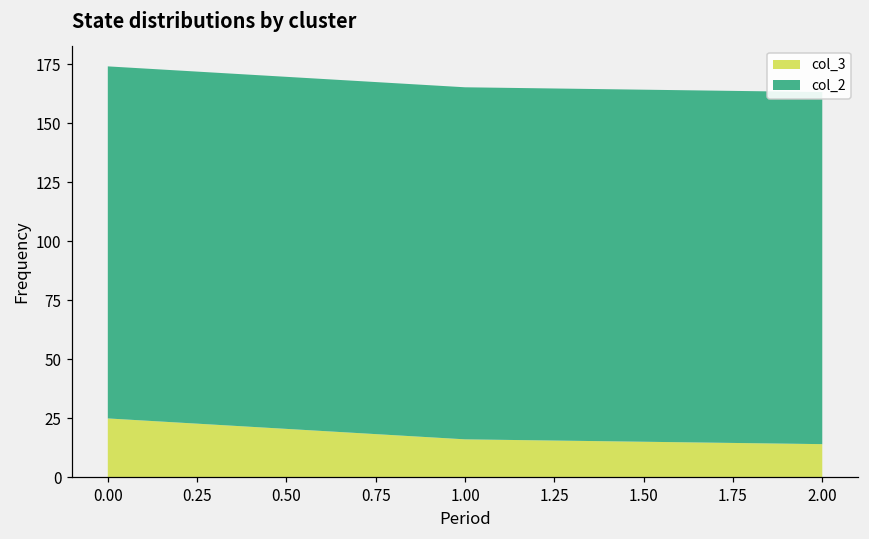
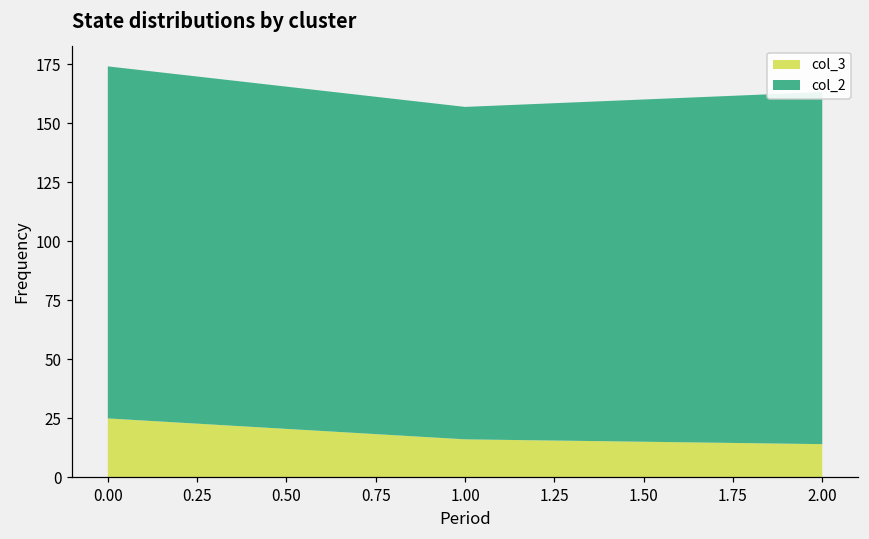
  {
    "col_3": {
      "0.00": 25,
      "1.00": 16,
      "2.00": 14
    },
    "col_2": {
      "0.00": 149,
-     "1.00": 149
+     "1.00": 141
    }
  }
